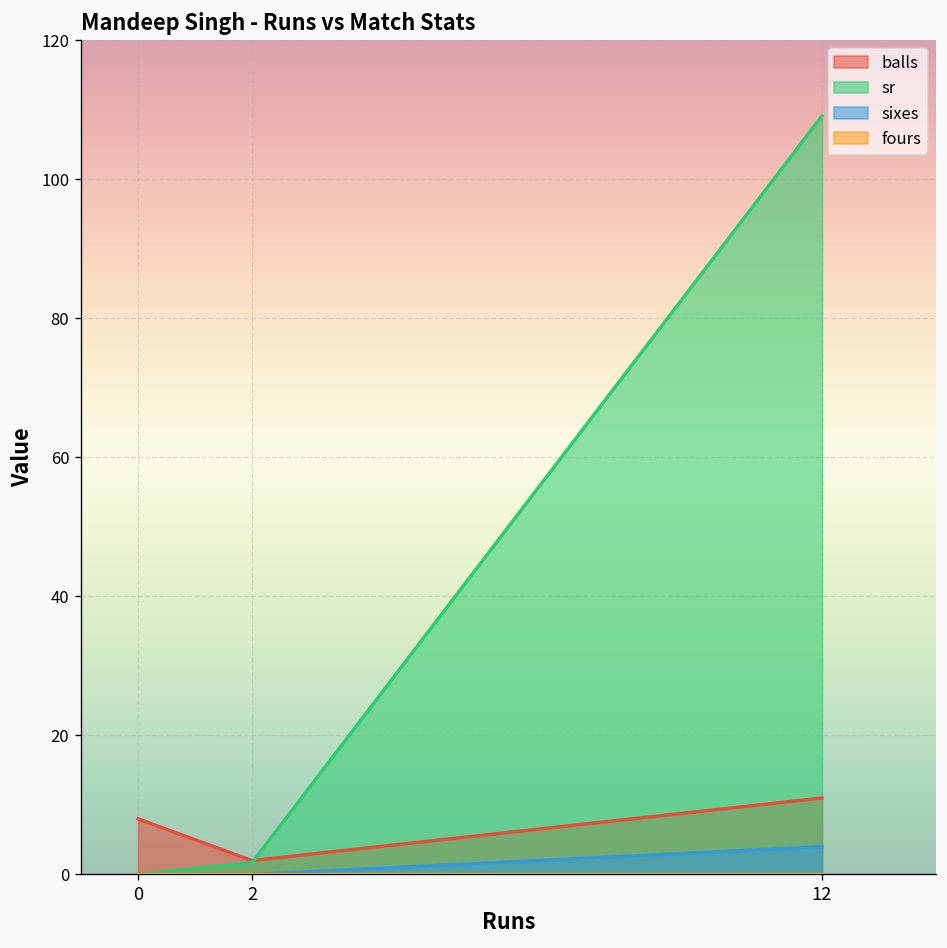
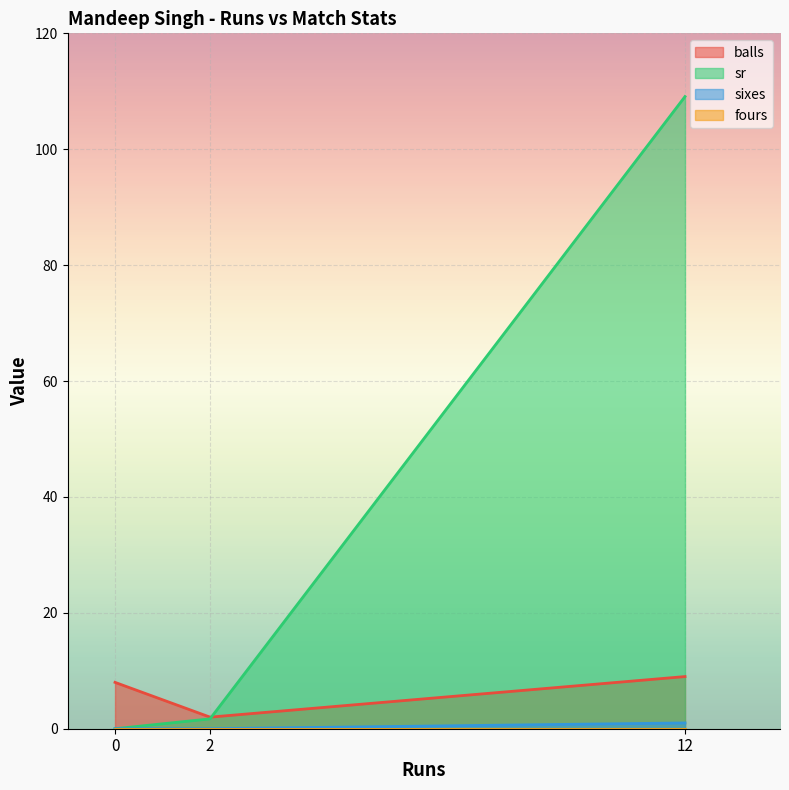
  {
    "balls": {
      "0": 8,
-     "12": 11
+     "12": 9
    },
    "sr": {
      "12": 109
    },
    "sixes": {
-     "12": 4
+     "12": 1
    },
    "fours": {
      "12": 0
    }
  }
